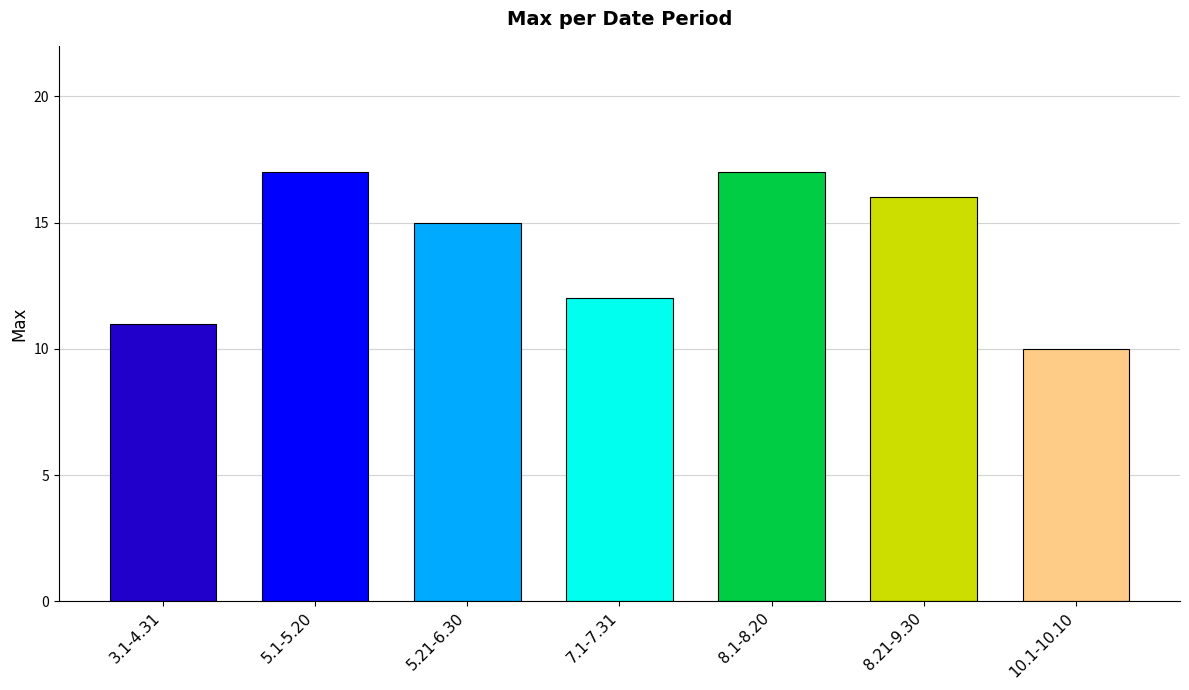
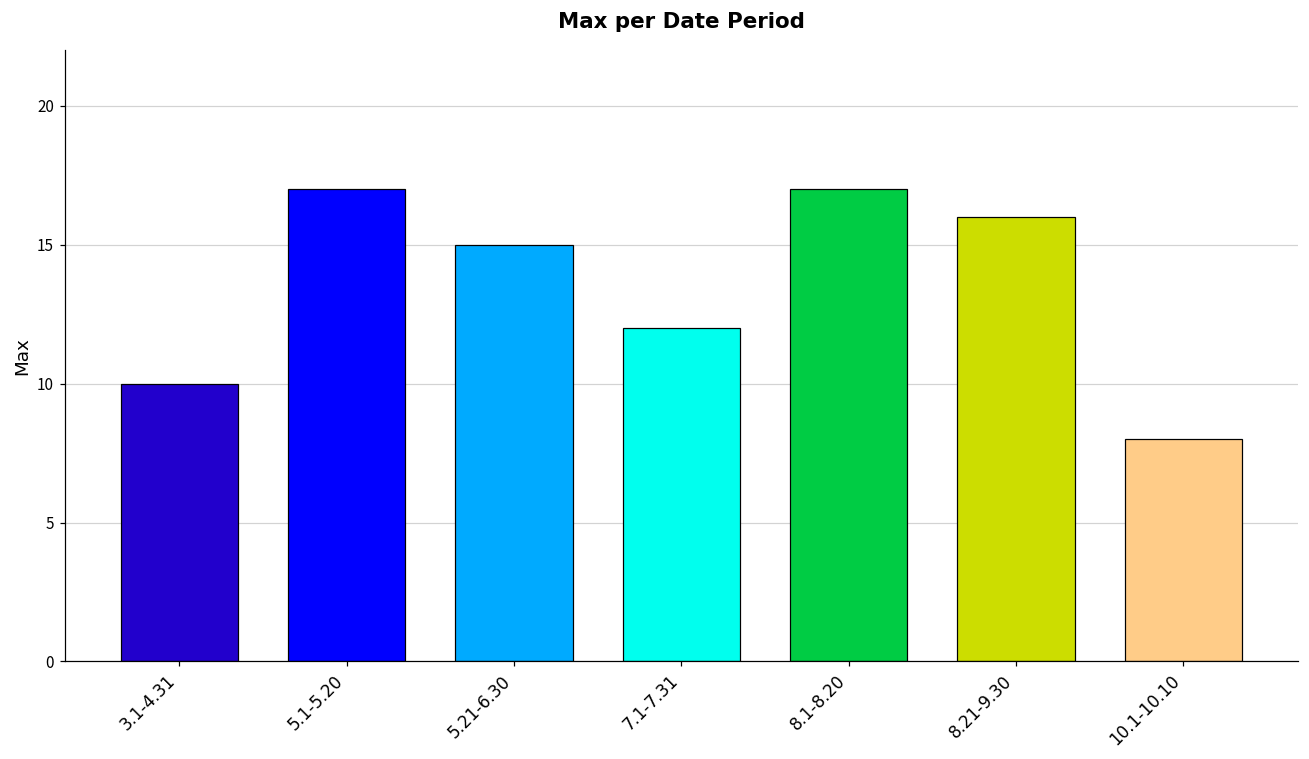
  {
-   "3.1-4.31": 11,
+   "3.1-4.31": 10,
    "5.1-5.20": 17,
    "5.21-6.30": 15,
    "7.1-7.31": 12,
    "8.1-8.20": 17,
    "8.21-9.30": 16,
-   "10.1-10.10": 10
+   "10.1-10.10": 8
  }
